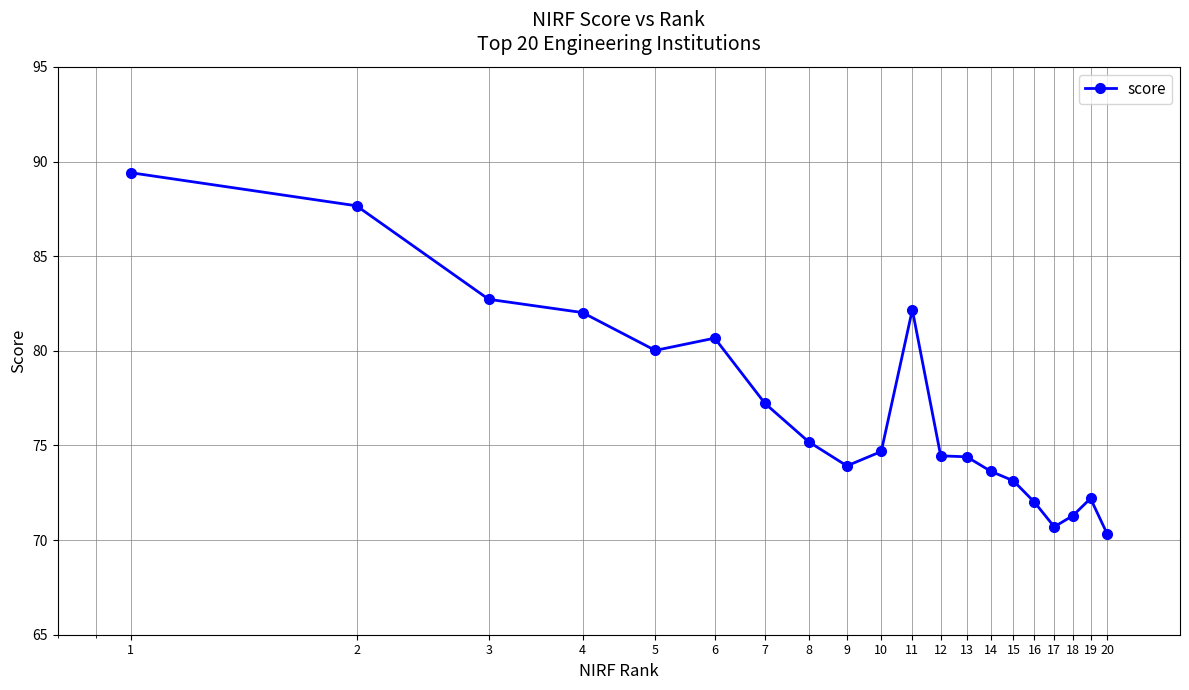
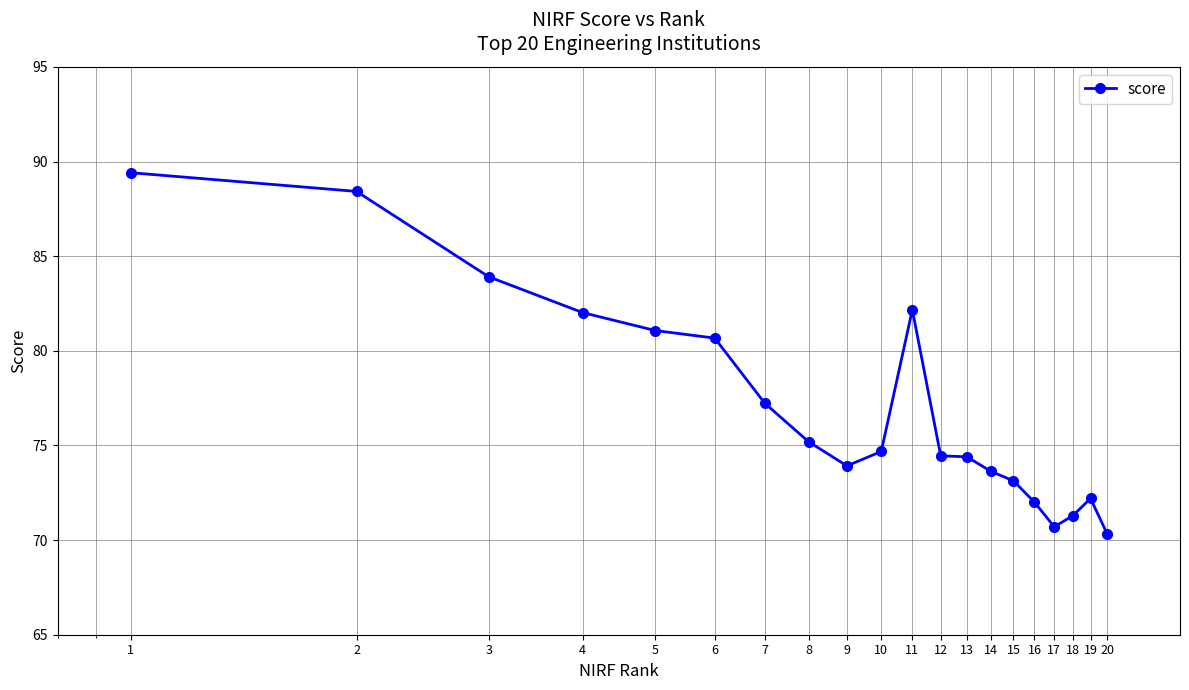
  {
    "1": 89.4,
-   "2": 87.7,
-   "3": 82.7,
+   "2": 88.4,
+   "3": 83.9,
    "4": 82.0,
-   "5": 80.0,
+   "5": 81.1,
    "6": 80.7,
    "7": 77.2,
    "8": 75.2,
    "9": 73.9,
    "10": 74.7,
    "11": 82.2,
    "12": 74.5,
    "13": 74.4,
    "14": 73.6,
    "15": 73.1,
    "16": 72.0,
    "17": 70.7,
    "18": 71.3,
    "19": 72.2,
    "20": 70.3
  }
